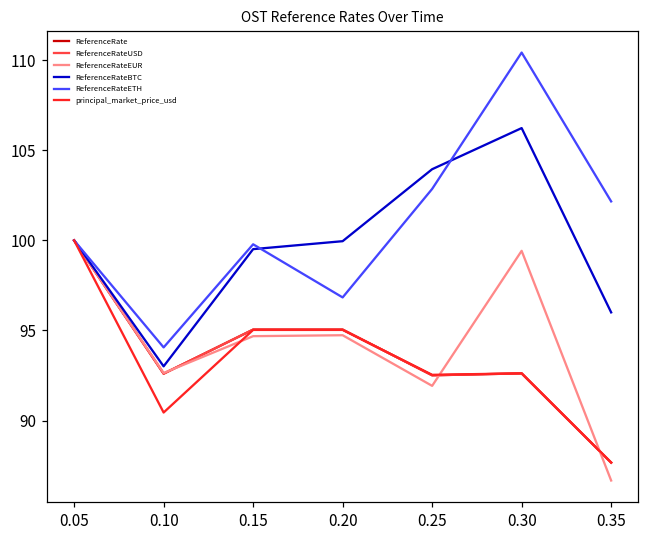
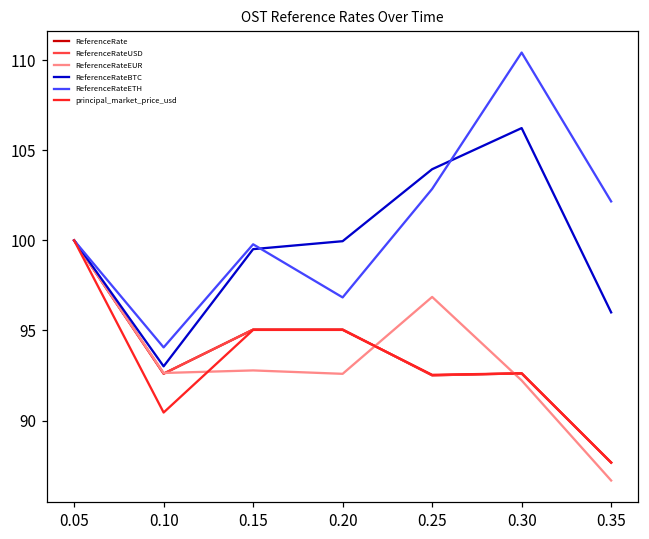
  {
    "ReferenceRateEUR": {
-     "0.15": 94.7,
-     "0.20": 94.7,
-     "0.25": 91.9,
-     "0.30": 99.4,
+     "0.15": 92.8,
+     "0.20": 92.6,
+     "0.25": 96.9,
+     "0.30": 92.2,
      "0.35": 86.7
    },
    "ReferenceRateBTC": {
      "0.10": 93.0,
      "0.15": 99.5,
      "0.20": 100.0,
      "0.25": 103.9,
      "0.30": 106.2,
      "0.35": 96.0
    },
    "ReferenceRateETH": {
      "0.10": 94.1,
      "0.15": 99.8,
      "0.20": 96.8,
      "0.25": 102.9,
      "0.30": 110.4,
      "0.35": 102.2
    }
  }
